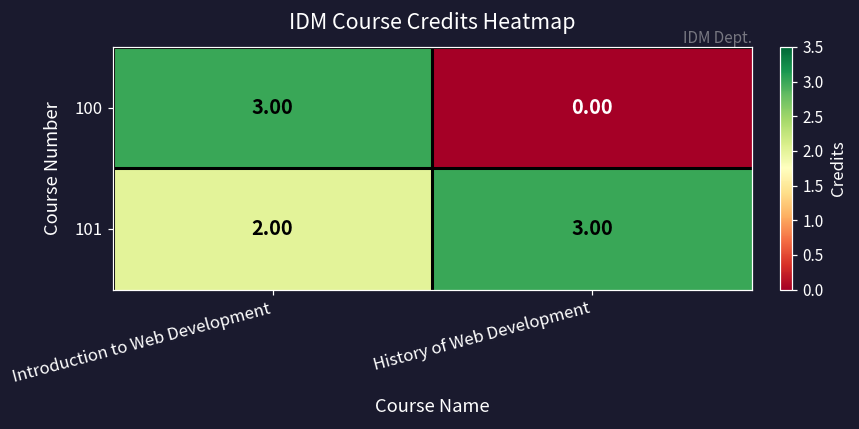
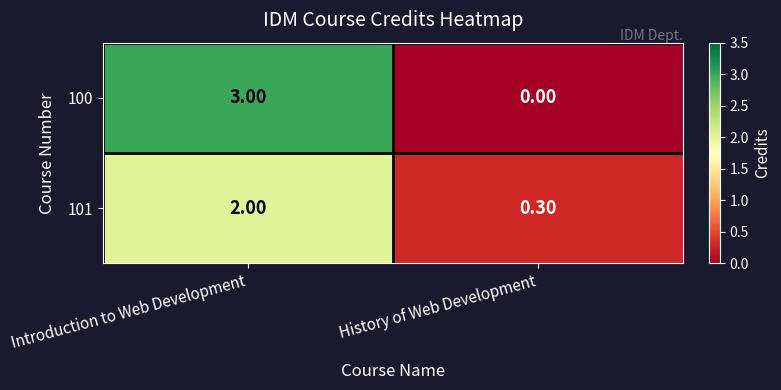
  {
    "100": {
      "Introduction to Web Development": 3.00,
      "History of Web Development": 0.00
    },
    "101": {
      "Introduction to Web Development": 2.00,
-     "History of Web Development": 3.00
+     "History of Web Development": 0.30
    }
  }
